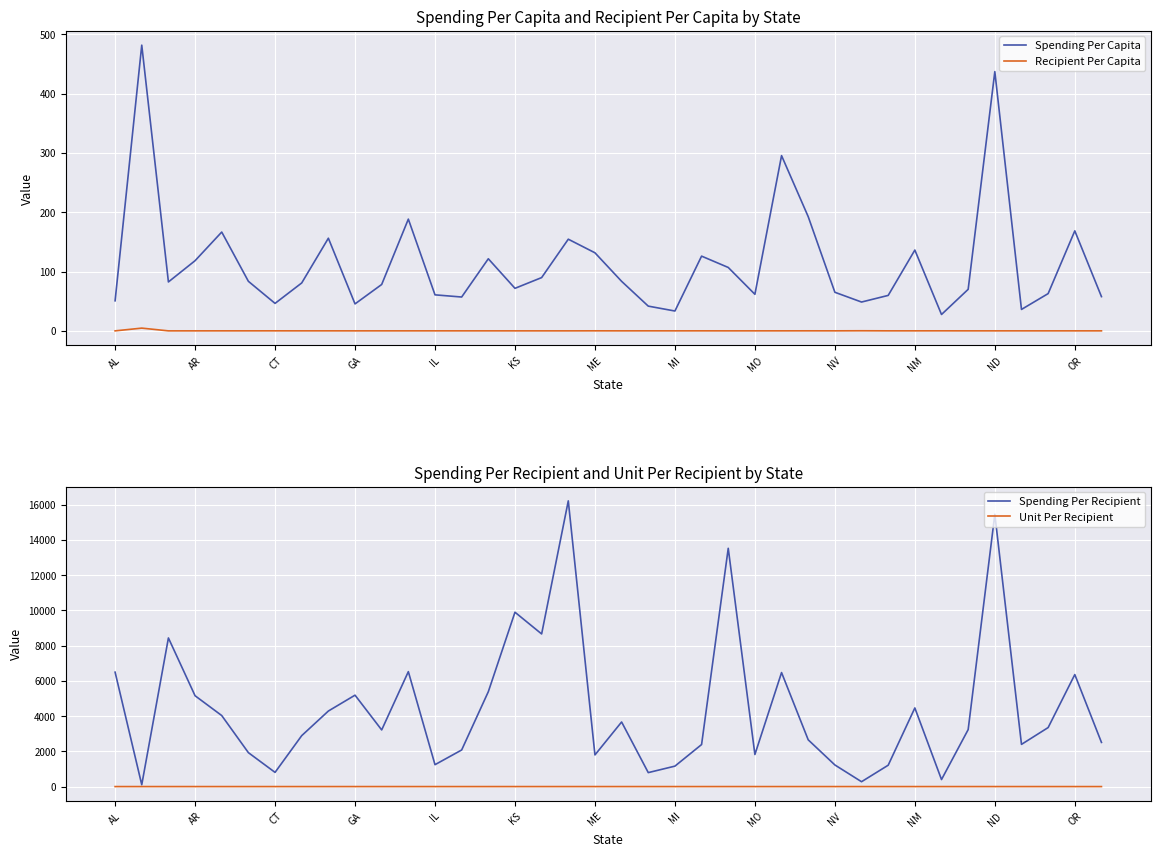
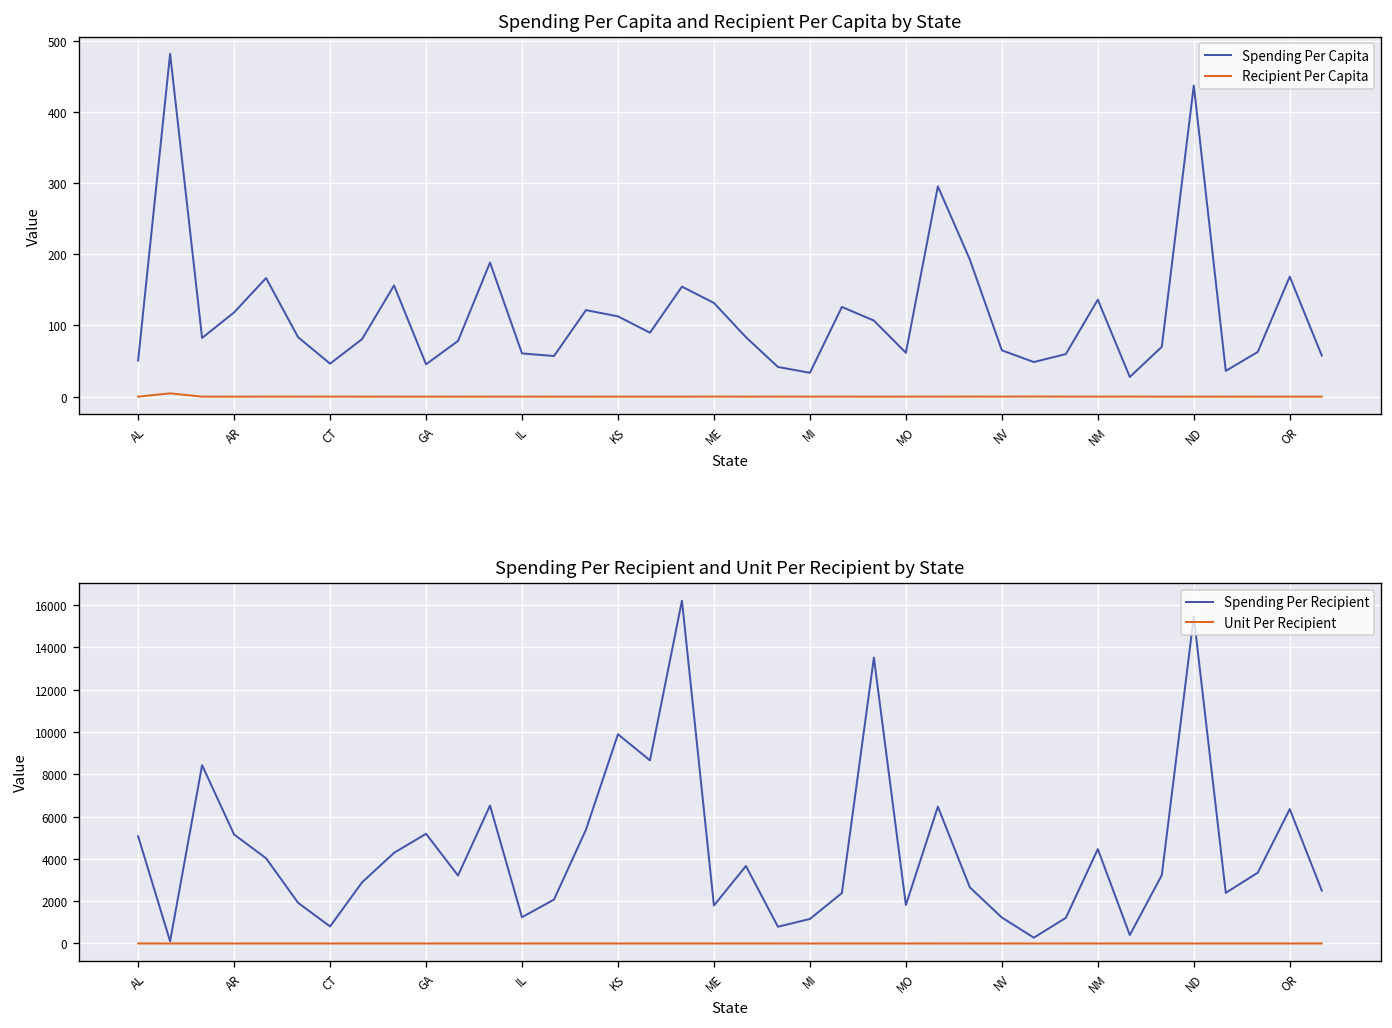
  {
    "Spending Per Capita and Recipient Per Capita by State": {
      "Spending Per Capita": {
        "AL": 50,
        "AR": 120,
        "CT": 50,
        "GA": 50,
        "IL": 60,
-       "KS": 70,
+       "KS": 110,
        "ME": 130,
        "MI": 30,
        "MO": 60,
        "NV": 70,
        "NM": 140,
        "ND": 440,
        "OR": 170
      },
      "Recipient Per Capita": {
        "AL": 0,
        "AR": 0,
        "CT": 0,
        "GA": 0,
        "IL": 0,
        "KS": 0,
        "ME": 0,
        "MI": 0,
        "MO": 0,
        "NV": 0,
        "NM": 0,
        "ND": 0,
        "OR": 0
      }
    },
    "Spending Per Recipient and Unit Per Recipient by State": {
      "Spending Per Recipient": {
-       "AL": 6500,
+       "AL": 5100,
        "AR": 5200,
        "CT": 800,
        "GA": 5200,
        "IL": 1200,
        "KS": 9900,
        "ME": 1800,
        "MI": 1200,
        "MO": 1800,
        "NV": 1200,
        "NM": 4500,
        "OR": 6400
      },
      "Unit Per Recipient": {
        "AL": 0,
        "AR": 0,
        "CT": 0,
        "GA": 0,
        "IL": 0,
        "KS": 0,
        "ME": 0,
        "MI": 0,
        "MO": 0,
        "NV": 0,
        "NM": 0,
        "ND": 0,
        "OR": 0
      }
    }
  }
